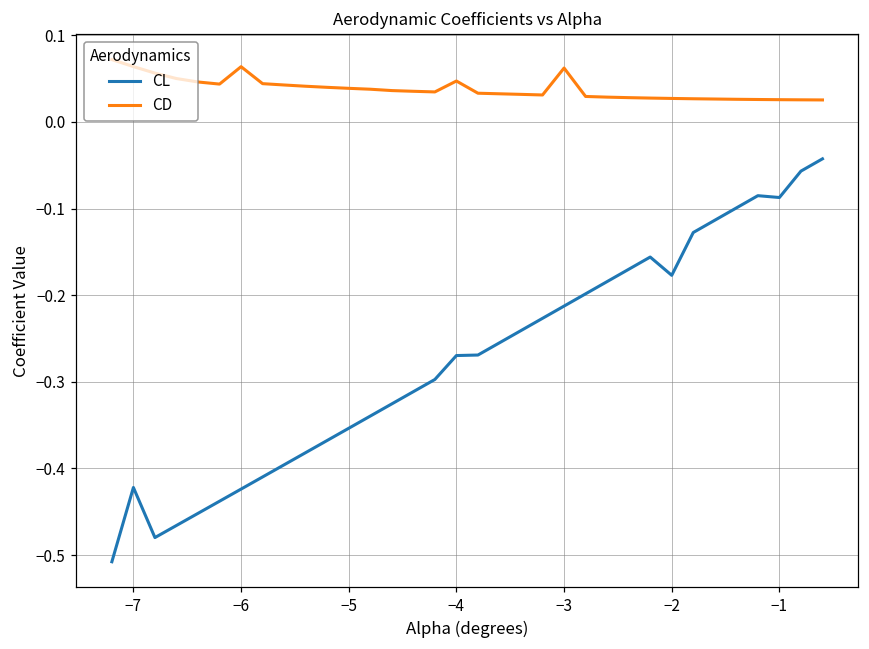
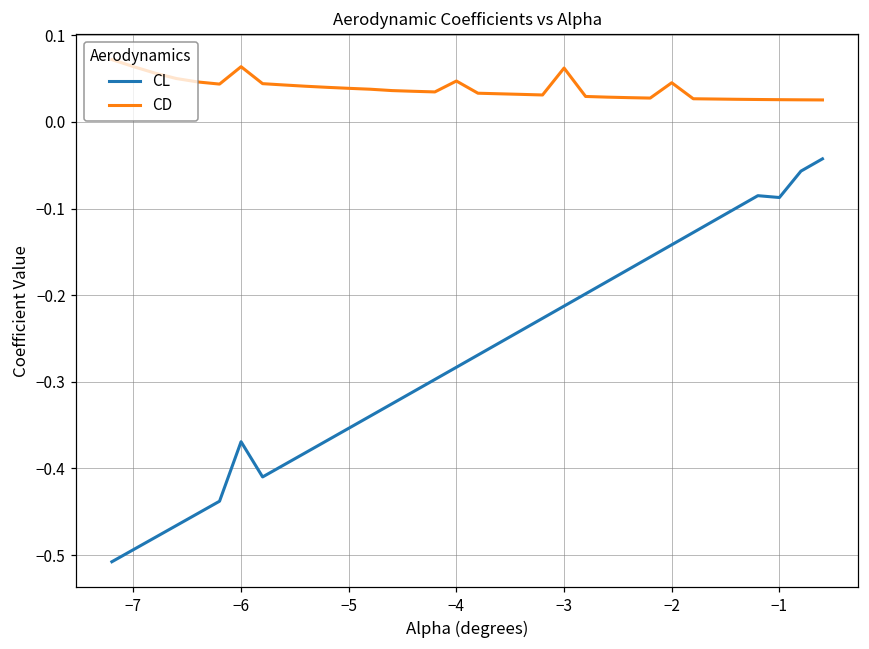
  {
    "CL": {
-     "−7": -0.42,
-     "−6": -0.42,
+     "−7": -0.49,
+     "−6": -0.37,
      "−5": -0.35,
-     "−4": -0.27,
+     "−4": -0.28,
      "−3": -0.21,
-     "−2": -0.18,
+     "−2": -0.14,
      "−1": -0.09
    },
    "CD": {
      "−6": 0.06,
      "−5": 0.04,
      "−4": 0.05,
      "−3": 0.06,
-     "−2": 0.03,
+     "−2": 0.05,
      "−1": 0.03
    }
  }
